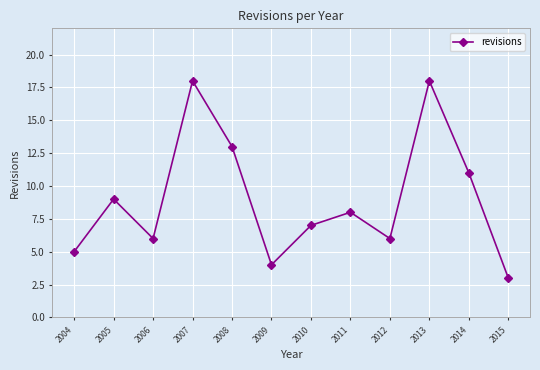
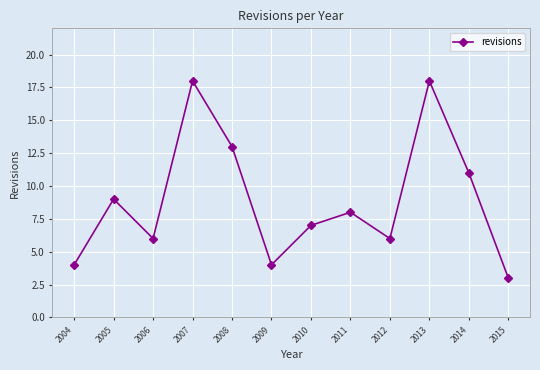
  {
-   "2004": 5,
+   "2004": 4,
    "2005": 9,
    "2006": 6,
    "2007": 18,
    "2008": 13,
    "2009": 4,
    "2010": 7,
    "2011": 8,
    "2012": 6,
    "2013": 18,
    "2014": 11,
    "2015": 3
  }
